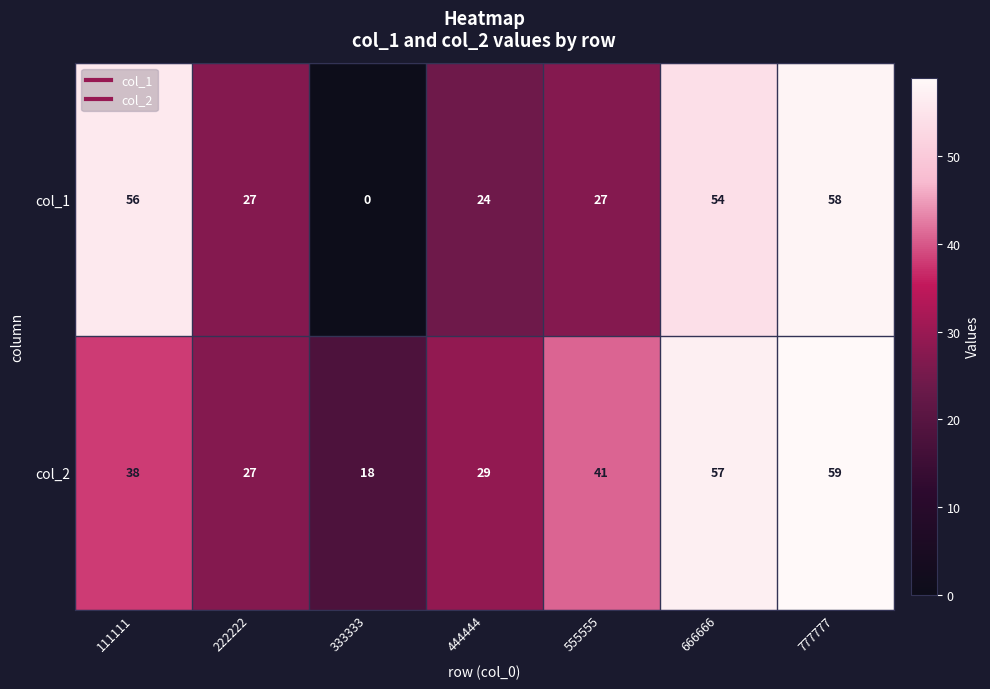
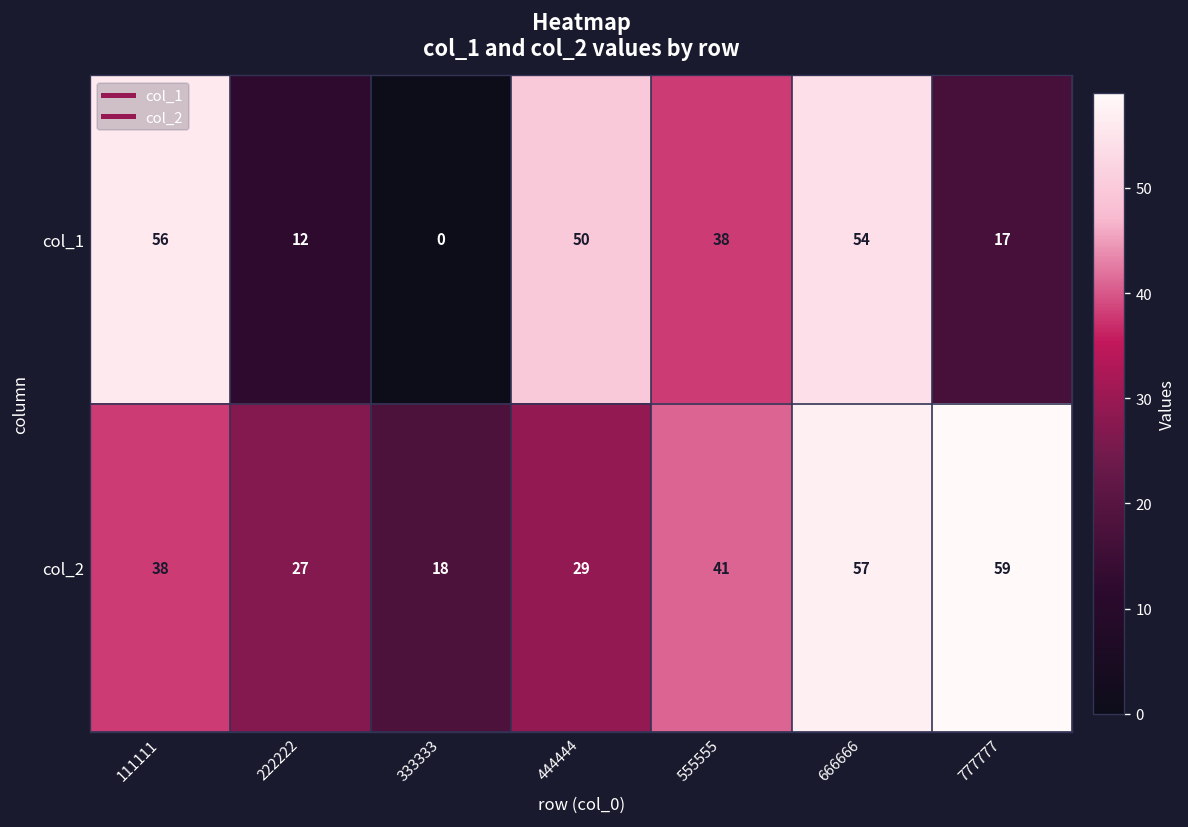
  {
    "col_1": {
      "111111": 56,
-     "222222": 27,
+     "222222": 12,
      "333333": 0,
-     "444444": 24,
-     "555555": 27,
+     "444444": 50,
+     "555555": 38,
      "666666": 54,
-     "777777": 58
+     "777777": 17
    },
    "col_2": {
      "111111": 38,
      "222222": 27,
      "333333": 18,
      "444444": 29,
      "555555": 41,
      "666666": 57,
      "777777": 59
    }
  }
